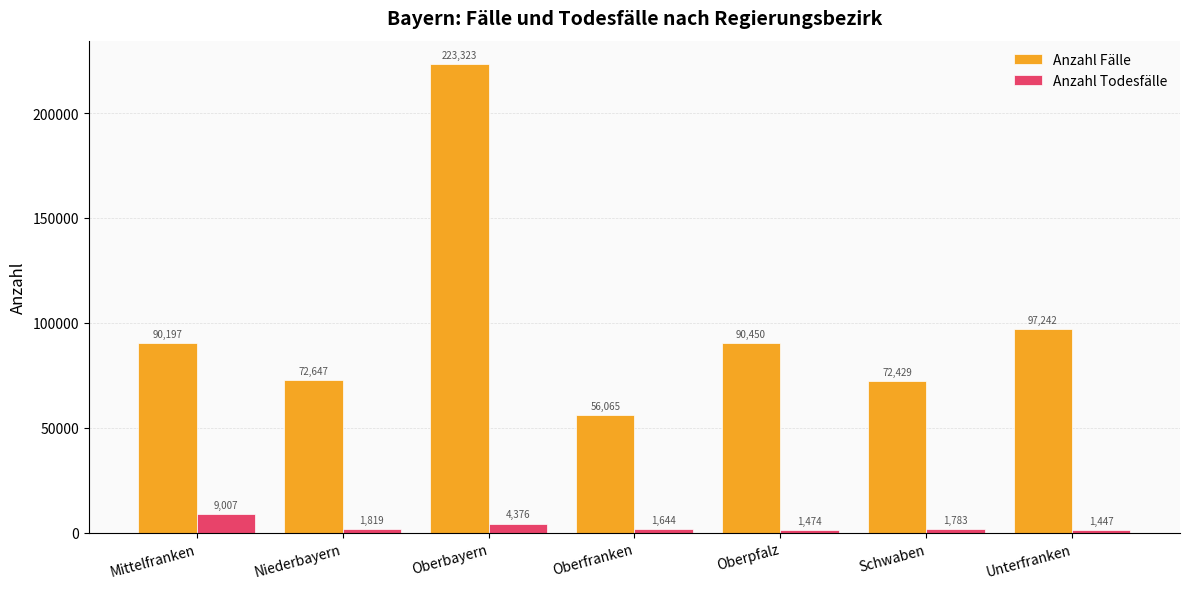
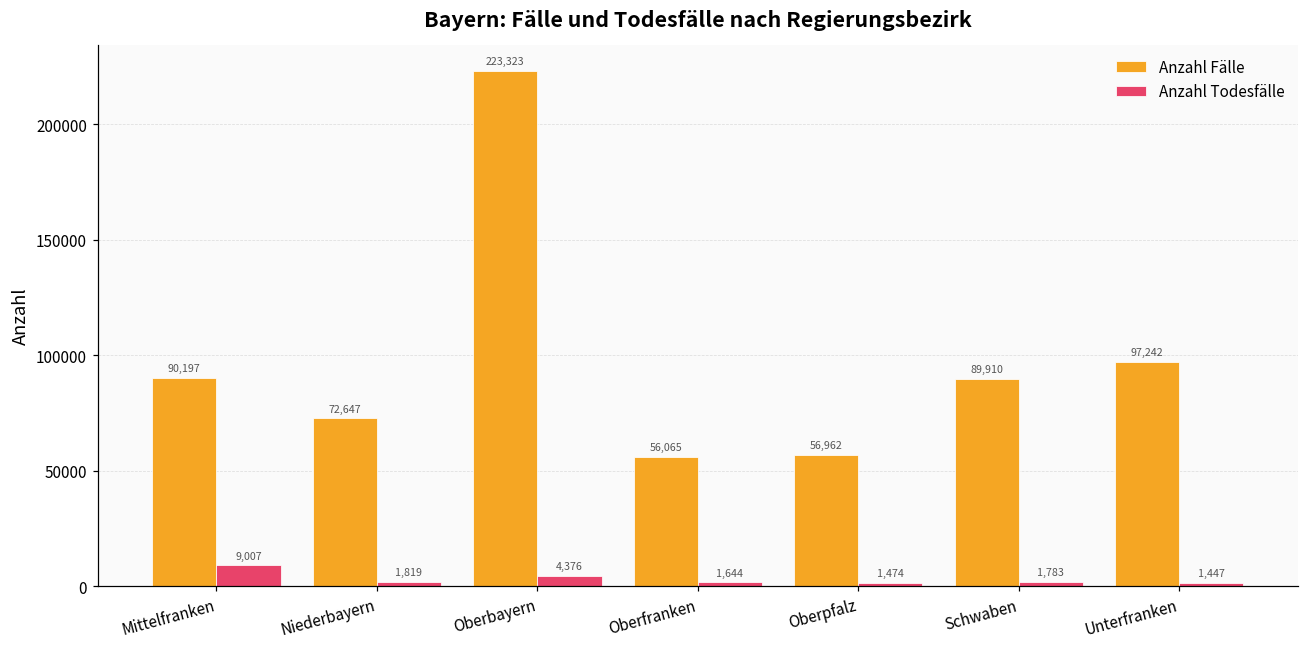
  {
    "Anzahl Fälle": {
      "Mittelfranken": "90,197",
      "Niederbayern": "72,647",
      "Oberbayern": "223,323",
      "Oberfranken": "56,065",
-     "Oberpfalz": "90,450",
-     "Schwaben": "72,429",
+     "Oberpfalz": "56,962",
+     "Schwaben": "89,910",
      "Unterfranken": "97,242"
    },
    "Anzahl Todesfälle": {
      "Mittelfranken": "9,007",
      "Niederbayern": "1,819",
      "Oberbayern": "4,376",
      "Oberfranken": "1,644",
      "Oberpfalz": "1,474",
      "Schwaben": "1,783",
      "Unterfranken": "1,447"
    }
  }
